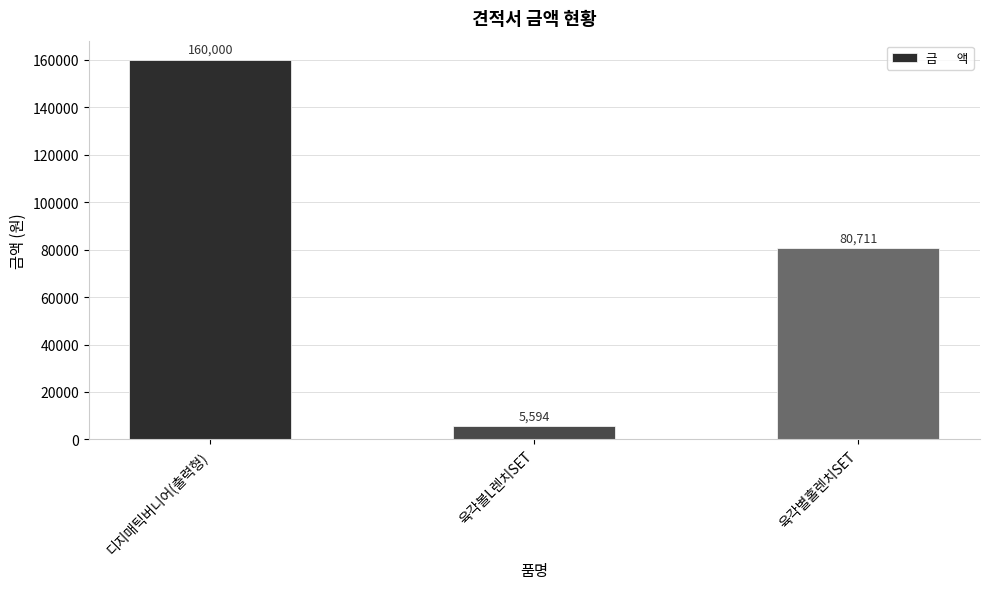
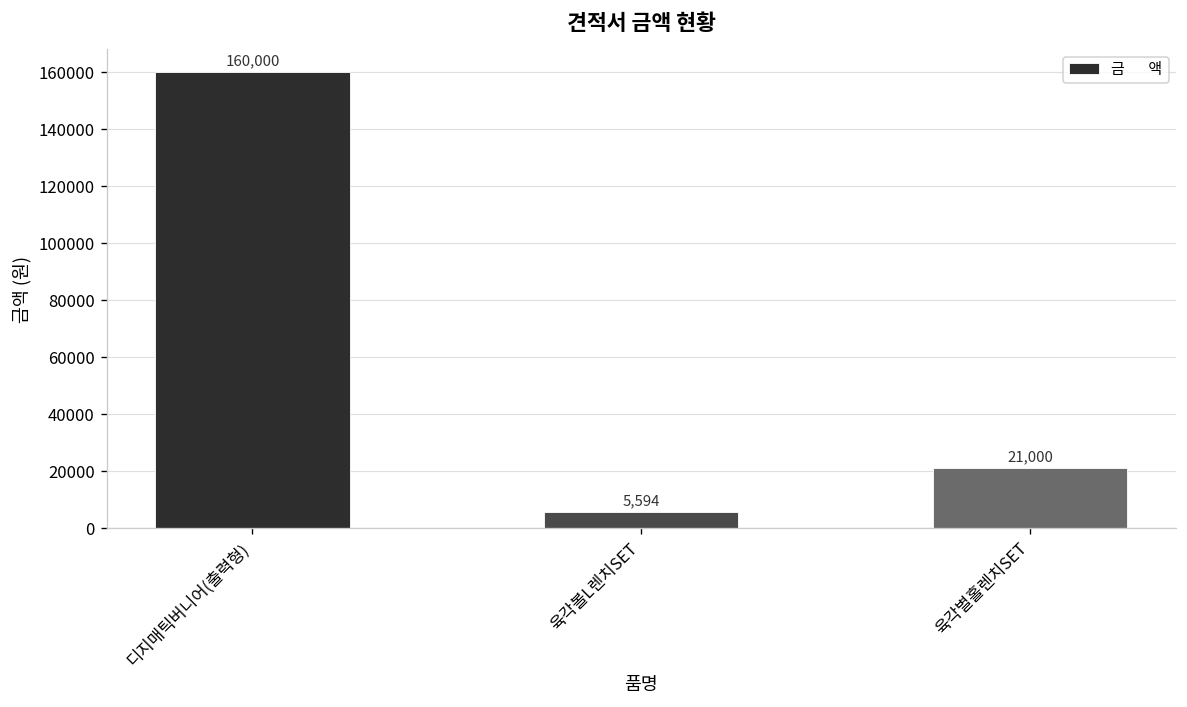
  {
    "디지매틱버니어(출력형)": "160,000",
    "육각볼L렌치SET": "5,594",
-   "육각별홀렌치SET": "80,711"
+   "육각별홀렌치SET": "21,000"
  }
